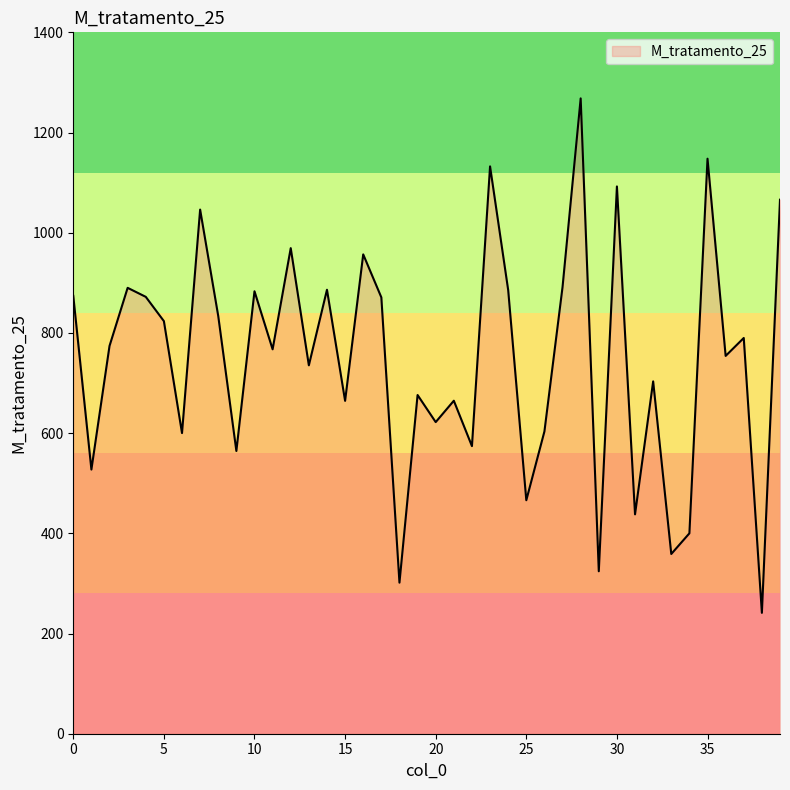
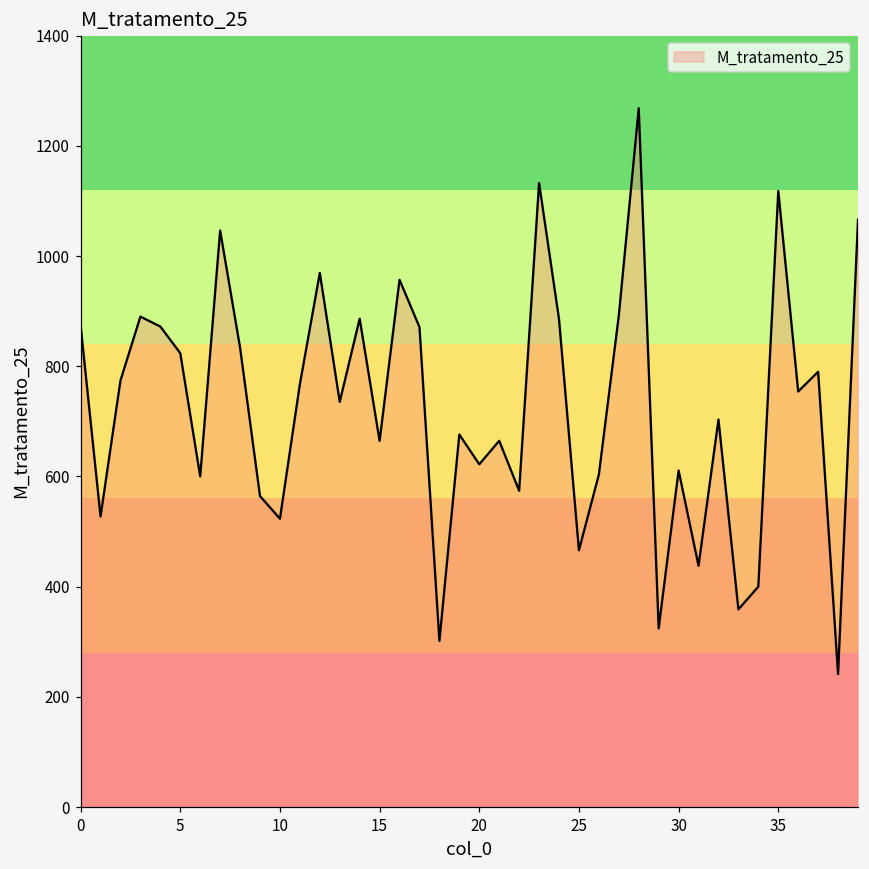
  {
    "0": 870,
    "5": 820,
-   "10": 880,
+   "10": 520,
    "15": 660,
    "20": 620,
    "25": 470,
-   "30": 1090,
-   "35": 1150
+   "30": 610,
+   "35": 1120
  }
